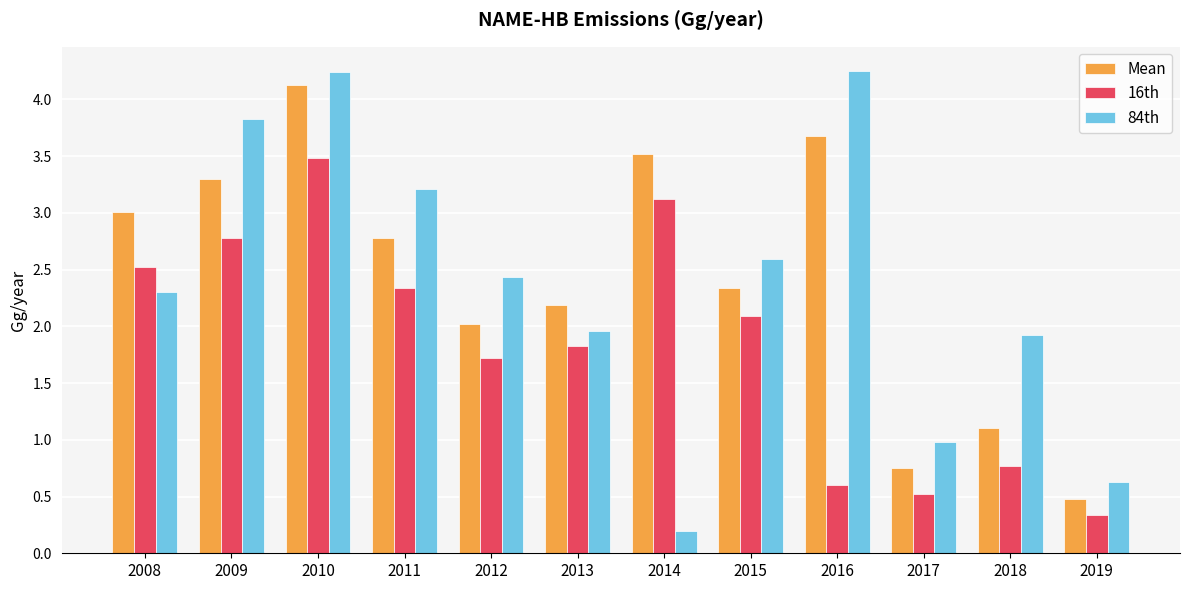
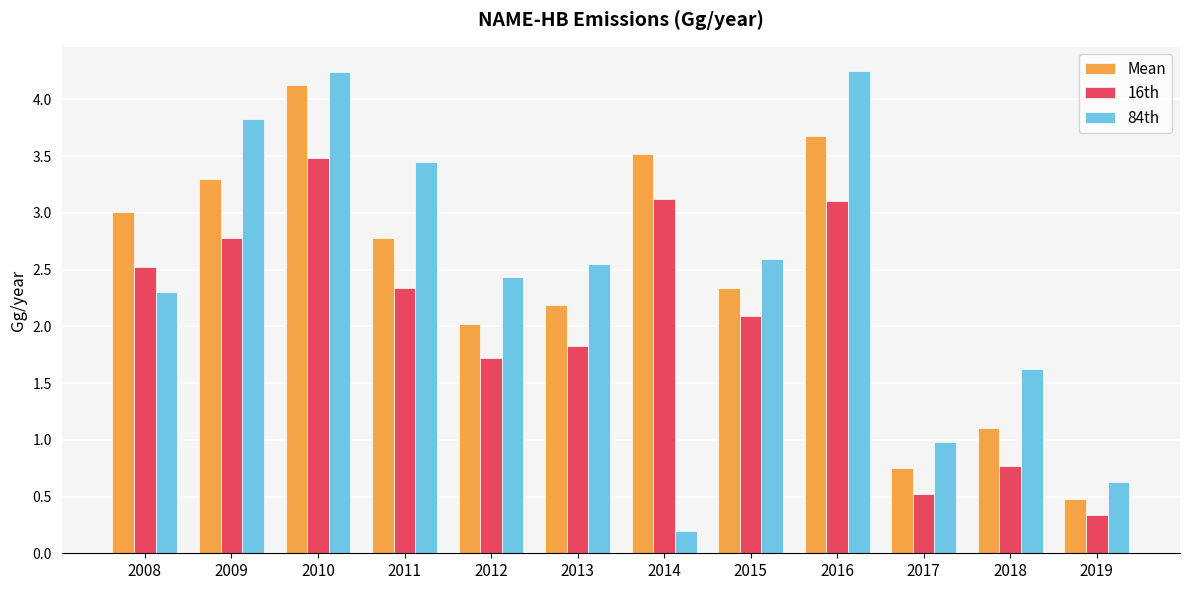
  {
    "Mean": {
      "2008": 3.01,
      "2009": 3.30,
      "2010": 4.13,
      "2011": 2.78,
      "2012": 2.02,
      "2013": 2.19,
      "2014": 3.52,
      "2015": 2.34,
      "2016": 3.68,
      "2017": 0.75,
      "2018": 1.10,
      "2019": 0.48
    },
    "16th": {
      "2008": 2.5,
      "2009": 2.8,
      "2010": 3.5,
      "2011": 2.34,
      "2012": 1.7,
      "2013": 1.83,
      "2014": 3.1,
      "2015": 2.1,
-     "2016": 0.6,
+     "2016": 3.1,
      "2017": 0.5,
      "2018": 0.77,
      "2019": 0.34
    },
    "84th": {
      "2008": 2.30,
      "2009": 3.83,
      "2010": 4.24,
-     "2011": 3.21,
+     "2011": 3.45,
      "2012": 2.43,
-     "2013": 1.96,
+     "2013": 2.55,
      "2014": 0.20,
      "2015": 2.59,
      "2016": 4.25,
      "2017": 0.98,
-     "2018": 1.92,
+     "2018": 1.62,
      "2019": 0.63
    }
  }
